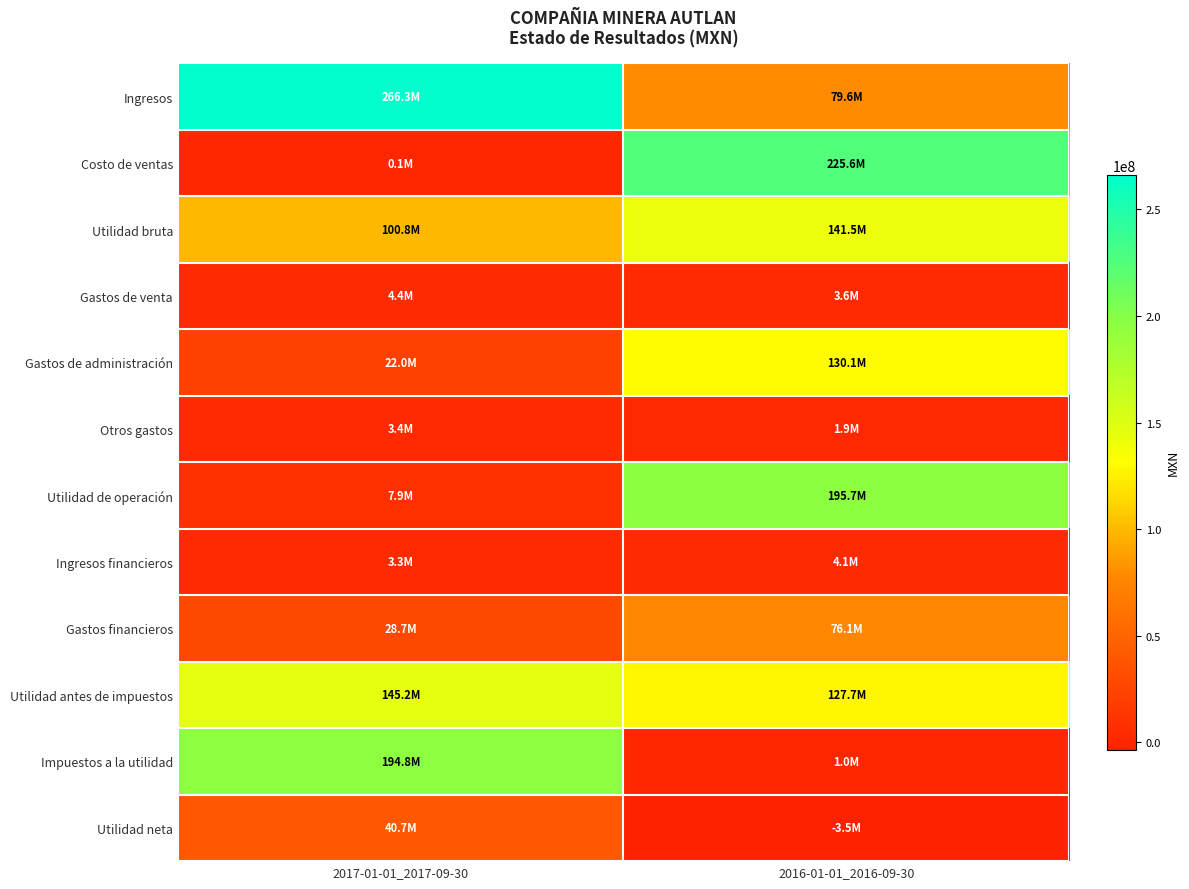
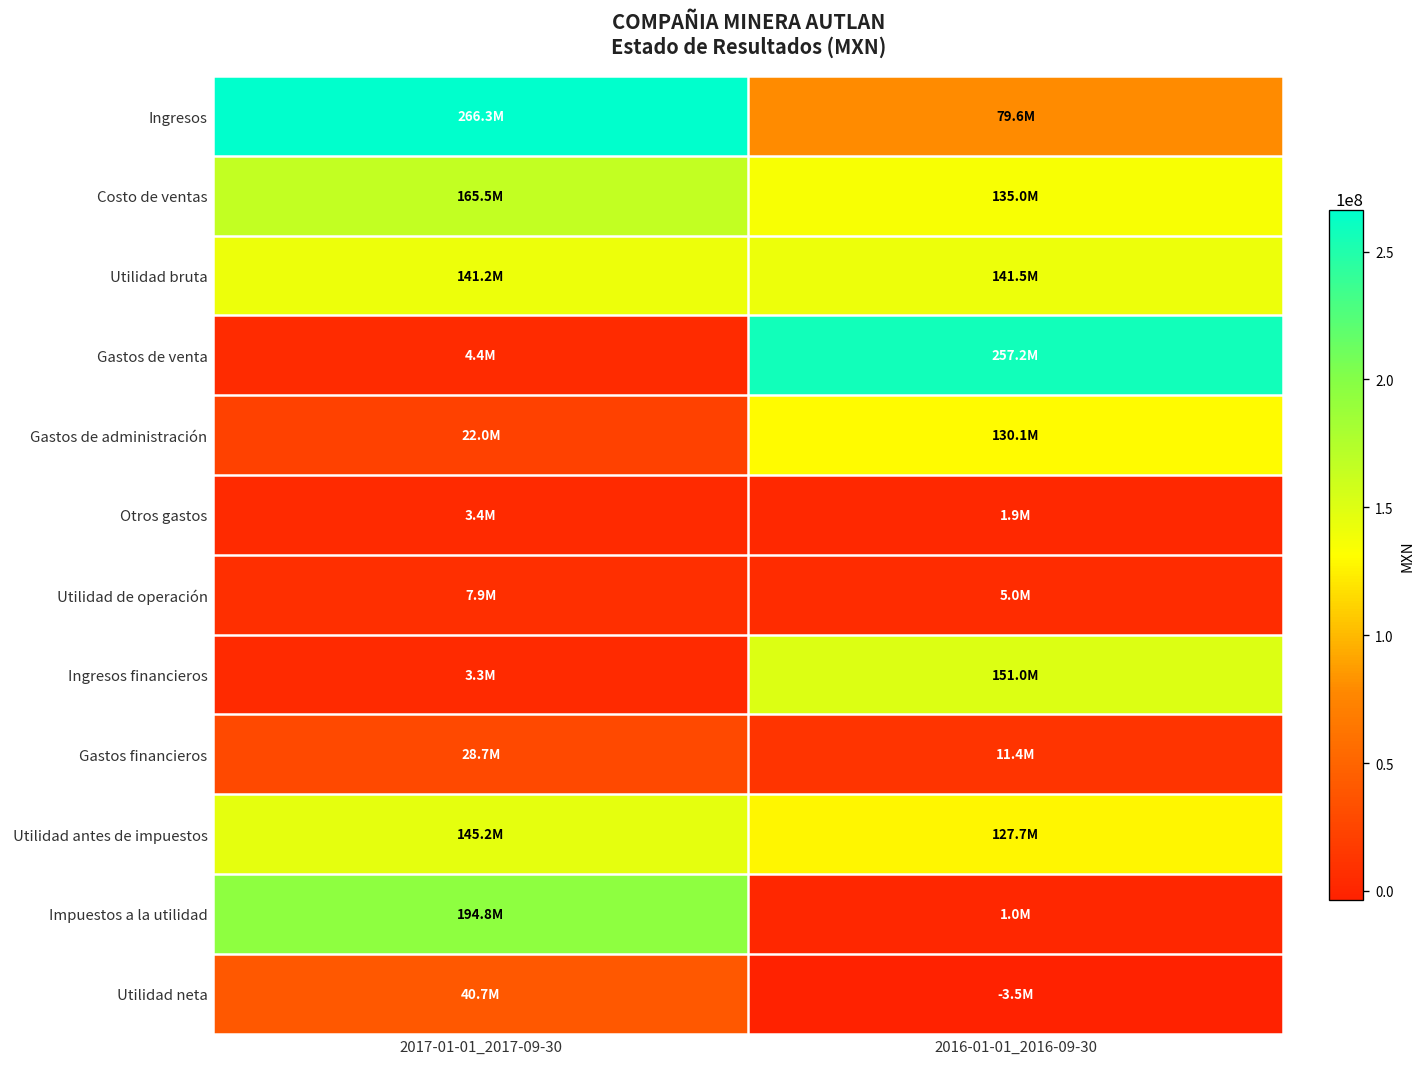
  {
    "Ingresos": {
      "2017-01-01_2017-09-30": "266.3M",
      "2016-01-01_2016-09-30": "79.6M"
    },
    "Costo de ventas": {
-     "2017-01-01_2017-09-30": "0.1M",
-     "2016-01-01_2016-09-30": "225.6M"
+     "2017-01-01_2017-09-30": "165.5M",
+     "2016-01-01_2016-09-30": "135.0M"
    },
    "Utilidad bruta": {
-     "2017-01-01_2017-09-30": "100.8M",
+     "2017-01-01_2017-09-30": "141.2M",
      "2016-01-01_2016-09-30": "141.5M"
    },
    "Gastos de venta": {
      "2017-01-01_2017-09-30": "4.4M",
-     "2016-01-01_2016-09-30": "3.6M"
+     "2016-01-01_2016-09-30": "257.2M"
    },
    "Gastos de administración": {
      "2017-01-01_2017-09-30": "22.0M",
      "2016-01-01_2016-09-30": "130.1M"
    },
    "Otros gastos": {
      "2017-01-01_2017-09-30": "3.4M",
      "2016-01-01_2016-09-30": "1.9M"
    },
    "Utilidad de operación": {
      "2017-01-01_2017-09-30": "7.9M",
-     "2016-01-01_2016-09-30": "195.7M"
+     "2016-01-01_2016-09-30": "5.0M"
    },
    "Ingresos financieros": {
      "2017-01-01_2017-09-30": "3.3M",
-     "2016-01-01_2016-09-30": "4.1M"
+     "2016-01-01_2016-09-30": "151.0M"
    },
    "Gastos financieros": {
      "2017-01-01_2017-09-30": "28.7M",
-     "2016-01-01_2016-09-30": "76.1M"
+     "2016-01-01_2016-09-30": "11.4M"
    },
    "Utilidad antes de impuestos": {
      "2017-01-01_2017-09-30": "145.2M",
      "2016-01-01_2016-09-30": "127.7M"
    },
    "Impuestos a la utilidad": {
      "2017-01-01_2017-09-30": "194.8M",
      "2016-01-01_2016-09-30": "1.0M"
    },
    "Utilidad neta": {
      "2017-01-01_2017-09-30": "40.7M",
      "2016-01-01_2016-09-30": "-3.5M"
    }
  }
